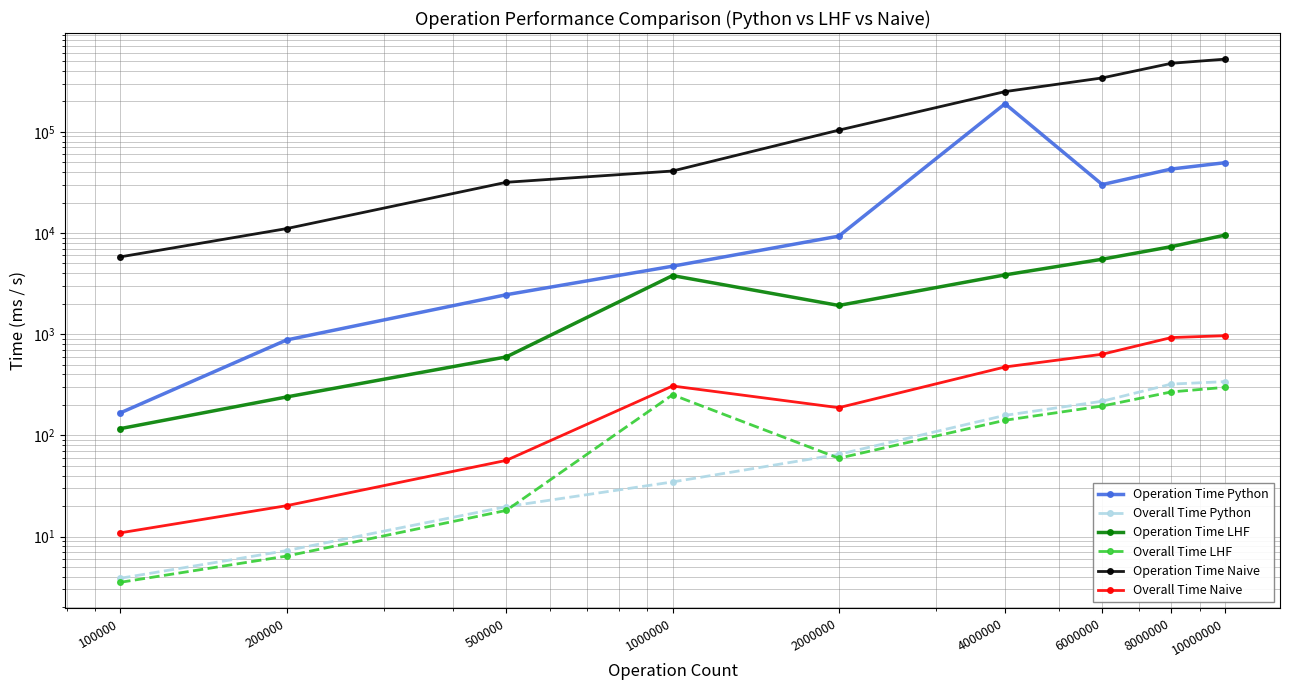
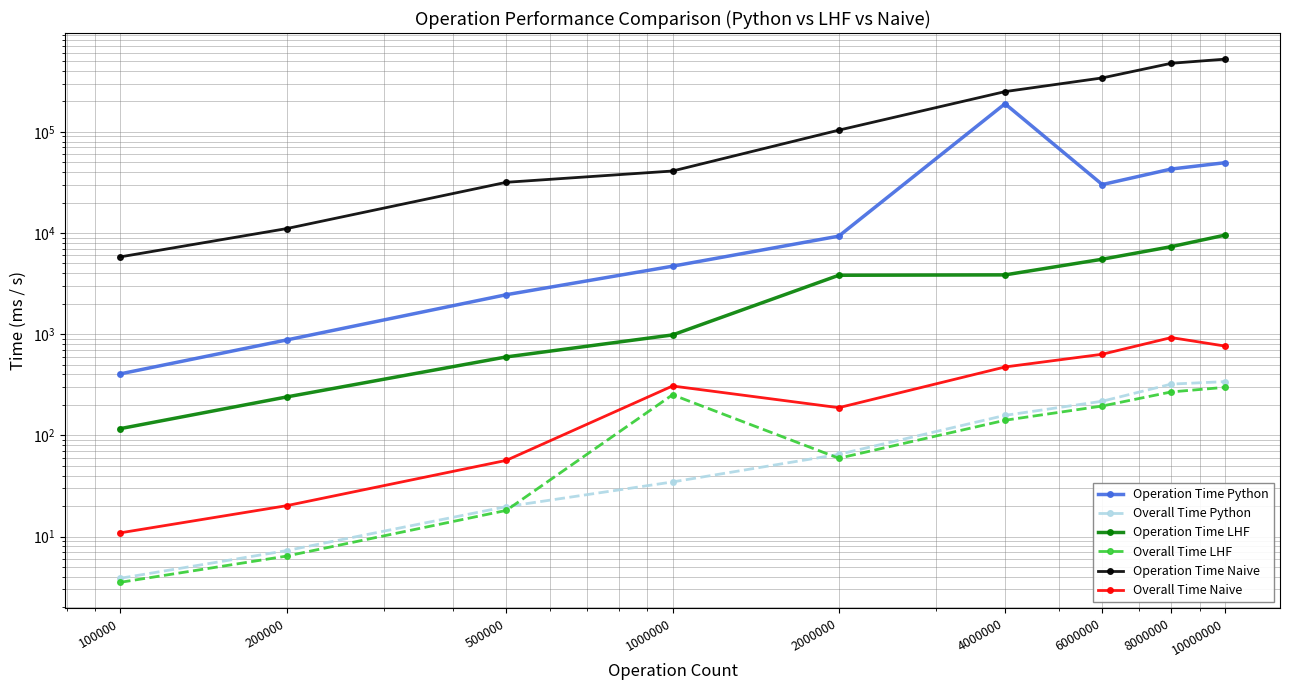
  {
    "Operation Time Python": {
-     "100000": 170,
+     "100000": 410,
      "200000": 900,
      "500000": 2500,
      "1000000": 5000,
      "2000000": 9000,
      "4000000": 190000,
      "6000000": 30000,
      "8000000": 43000,
      "10000000": 50000
    },
    "Overall Time Python": {
      "100000": 4,
      "200000": 7,
      "500000": 20,
      "1000000": 35,
      "2000000": 60,
      "4000000": 160,
      "6000000": 220,
      "8000000": 320,
      "10000000": 340
    },
    "Operation Time LHF": {
      "100000": 120,
      "200000": 240,
      "500000": 600,
-     "1000000": 3800,
-     "2000000": 1900,
+     "1000000": 1000,
+     "2000000": 3800,
      "4000000": 3900,
      "6000000": 6000,
      "8000000": 7000,
      "10000000": 10000
    },
    "Overall Time LHF": {
      "100000": 3.5,
      "200000": 6,
      "500000": 18,
      "1000000": 250,
      "2000000": 60,
      "4000000": 140,
      "6000000": 200,
      "8000000": 270,
      "10000000": 300
    },
    "Operation Time Naive": {
      "100000": 6000,
      "200000": 11000,
      "500000": 32000,
      "1000000": 41000,
      "2000000": 100000,
      "4000000": 250000,
      "6000000": 340000,
      "8000000": 500000,
      "10000000": 500000
    },
    "Overall Time Naive": {
      "100000": 11,
      "200000": 20,
      "500000": 60,
      "1000000": 310,
      "2000000": 190,
      "4000000": 500,
      "6000000": 600,
      "8000000": 900,
-     "10000000": 1000
+     "10000000": 800
    }
  }
